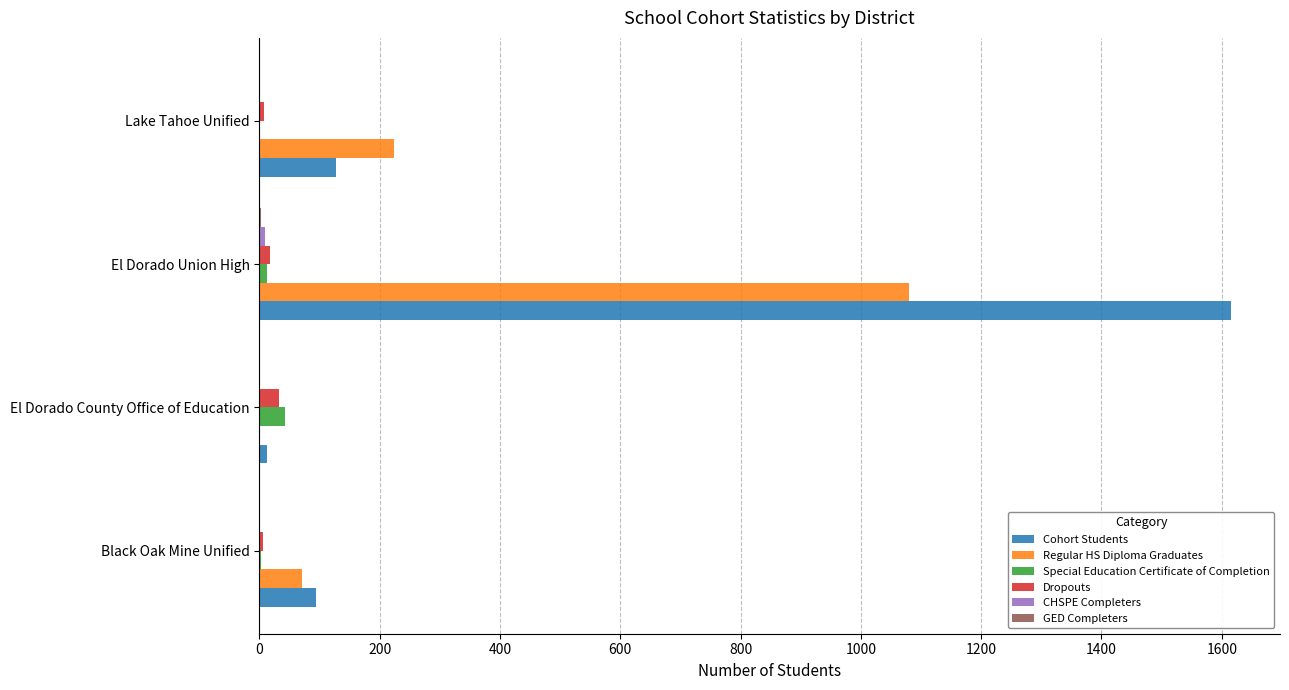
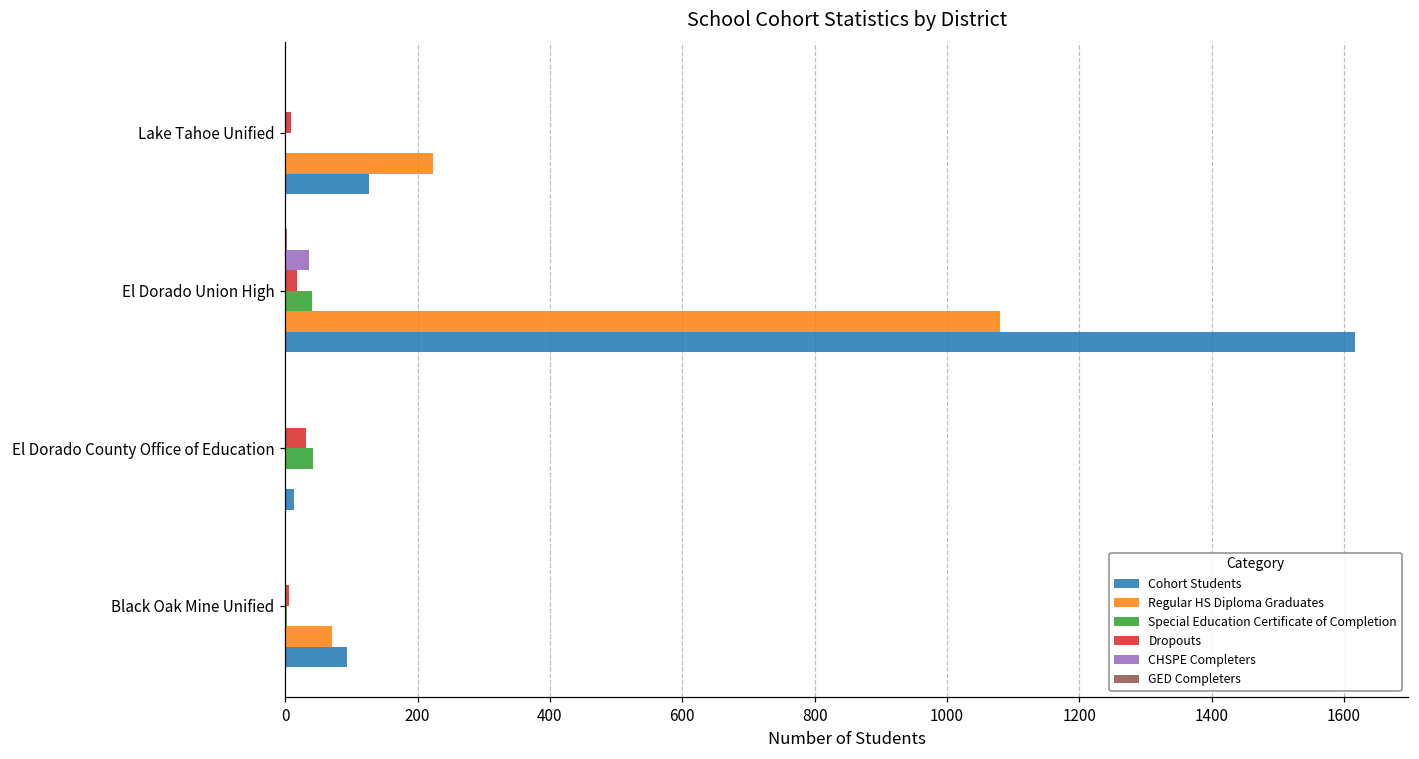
  {
    "Cohort Students": {
      "Lake Tahoe Unified": 130,
      "El Dorado Union High": 1620,
      "El Dorado County Office of Education": 10,
      "Black Oak Mine Unified": 90
    },
    "Regular HS Diploma Graduates": {
      "Lake Tahoe Unified": 220,
      "El Dorado Union High": 1080,
      "Black Oak Mine Unified": 70
    },
    "Special Education Certificate of Completion": {
      "Lake Tahoe Unified": 0,
-     "El Dorado Union High": 10,
+     "El Dorado Union High": 40,
      "El Dorado County Office of Education": 40
    },
    "Dropouts": {
      "Lake Tahoe Unified": 10,
      "El Dorado Union High": 20,
      "El Dorado County Office of Education": 30,
      "Black Oak Mine Unified": 10
    },
    "CHSPE Completers": {
      "Lake Tahoe Unified": 0,
-     "El Dorado Union High": 10,
+     "El Dorado Union High": 40,
      "El Dorado County Office of Education": 0,
      "Black Oak Mine Unified": 0
    },
    "GED Completers": {
      "Lake Tahoe Unified": 0,
      "El Dorado County Office of Education": 0,
      "Black Oak Mine Unified": 0
    }
  }
